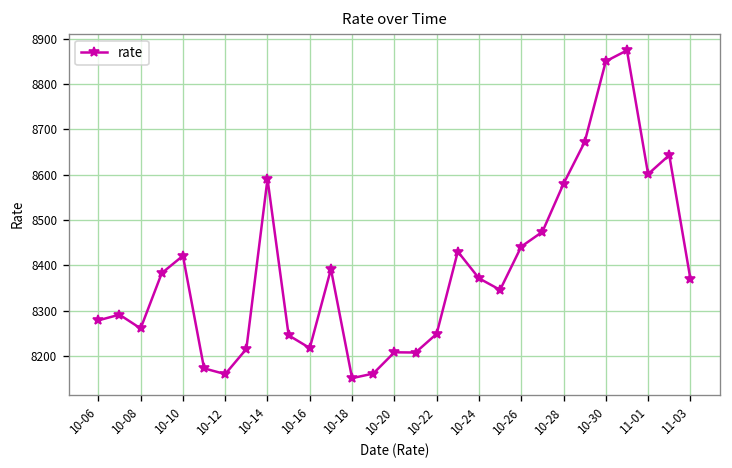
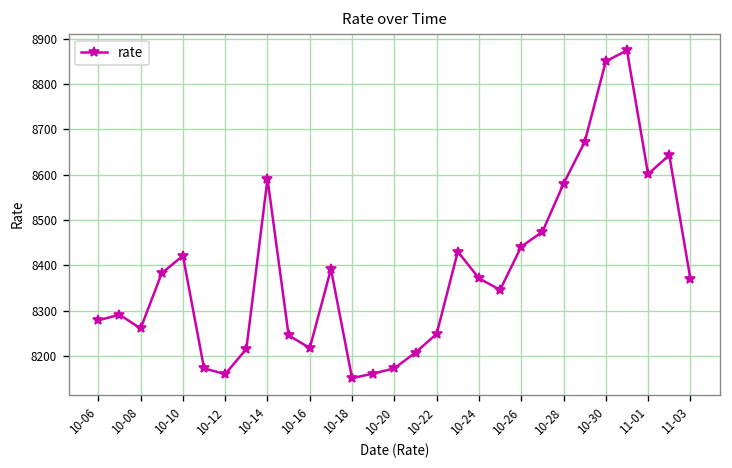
  {
    "10-06": 8280,
    "10-08": 8260,
    "10-10": 8420,
    "10-12": 8160,
    "10-14": 8590,
    "10-16": 8220,
    "10-18": 8150,
-   "10-20": 8210,
+   "10-20": 8170,
    "10-22": 8250,
    "10-24": 8370,
    "10-26": 8440,
    "10-28": 8580,
    "10-30": 8850,
    "11-01": 8600,
    "11-03": 8370
  }
